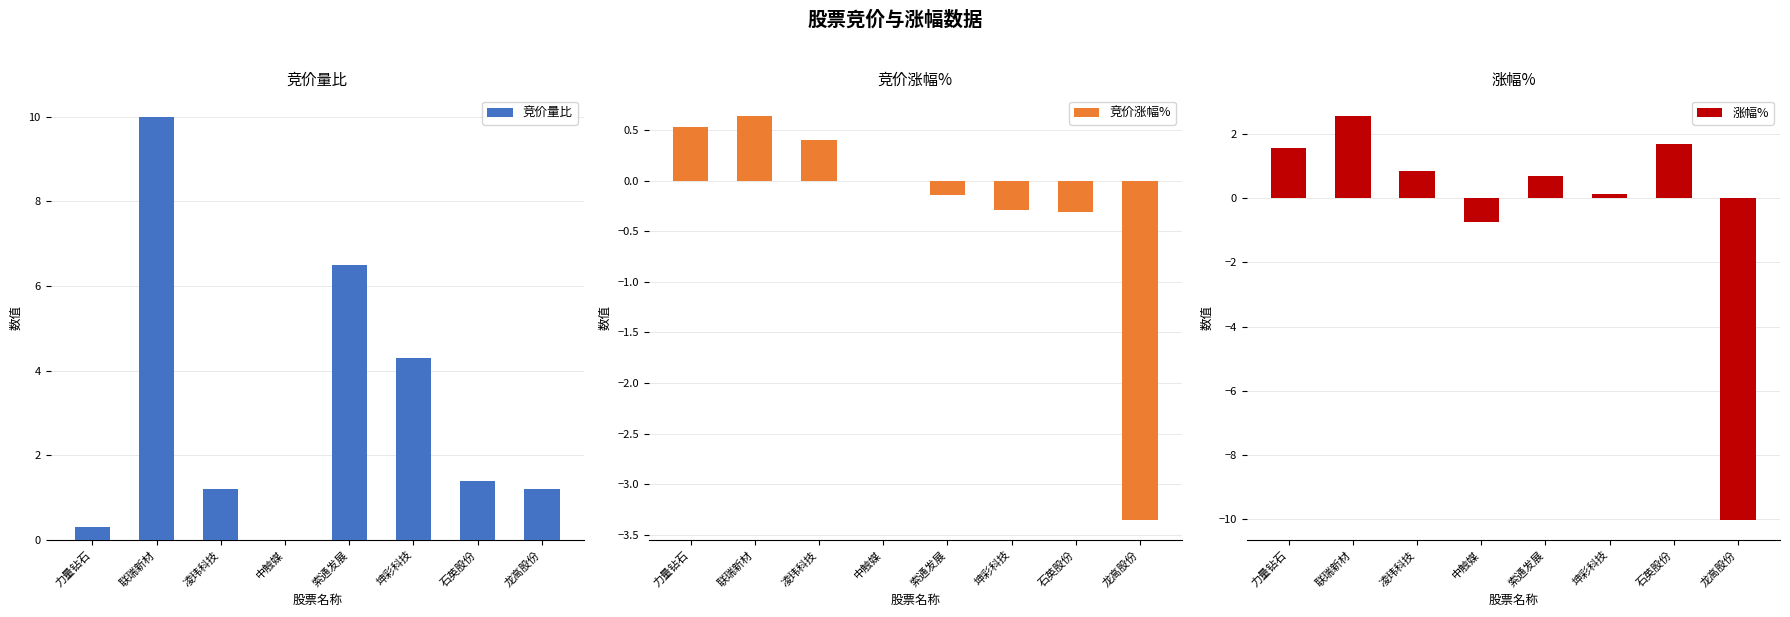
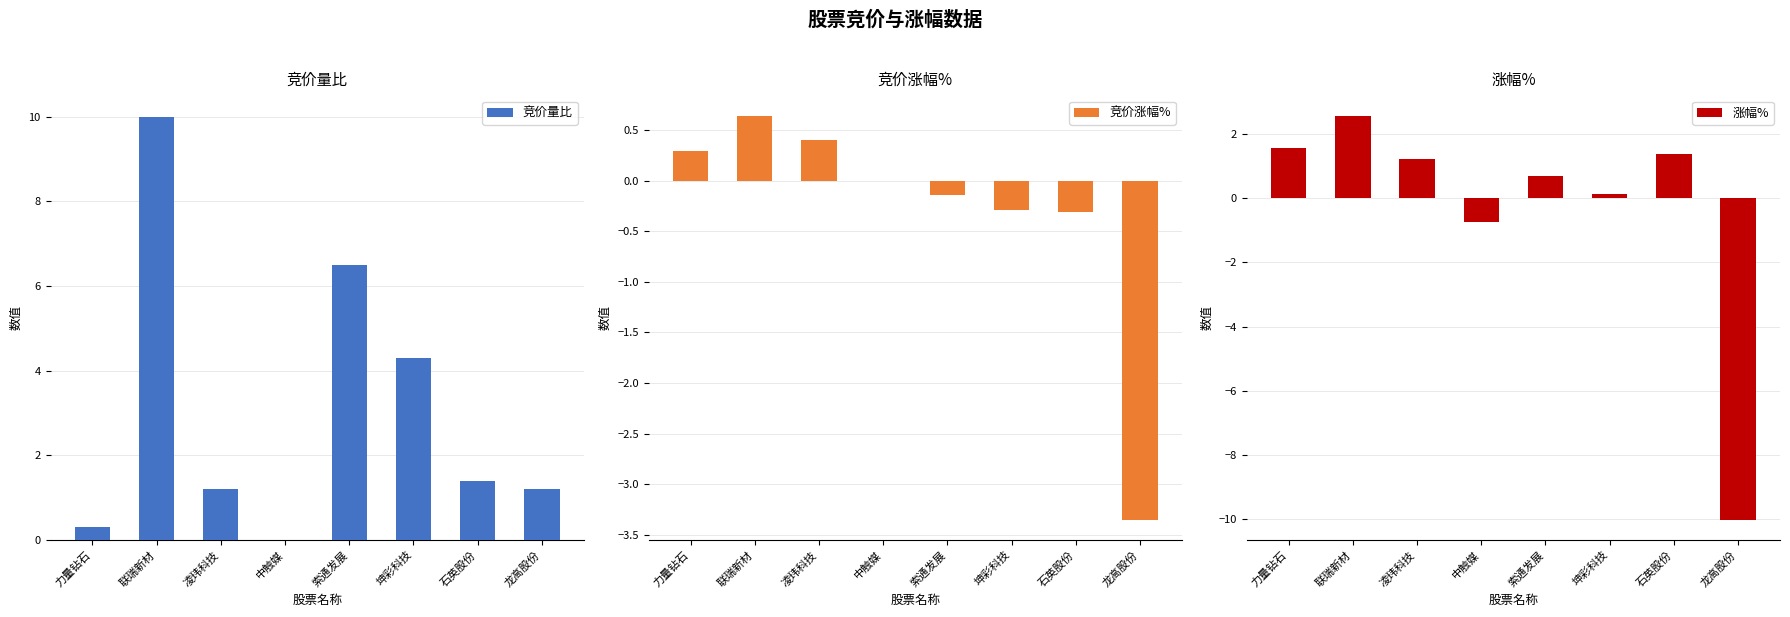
  {
    "竞价量比": {
      "力量钻石": 0.3,
      "联瑞新材": 10.0,
      "凌玮科技": 1.2,
      "中触媒": 0.0,
      "索通发展": 6.5,
      "坤彩科技": 4.3,
      "石英股份": 1.4,
      "龙高股份": 1.2
    },
    "竞价涨幅%": {
-     "力量钻石": 0.53,
+     "力量钻石": 0.29,
      "联瑞新材": 0.64,
      "凌玮科技": 0.40,
      "中触媒": 0.00,
      "索通发展": -0.14,
      "坤彩科技": -0.29,
      "石英股份": -0.31,
      "龙高股份": -3.35
    },
    "涨幅%": {
      "力量钻石": 1.6,
      "联瑞新材": 2.6,
-     "凌玮科技": 0.8,
+     "凌玮科技": 1.2,
      "中触媒": -0.8,
      "索通发展": 0.7,
      "坤彩科技": 0.1,
-     "石英股份": 1.7,
+     "石英股份": 1.4,
      "龙高股份": -10.0
    }
  }
